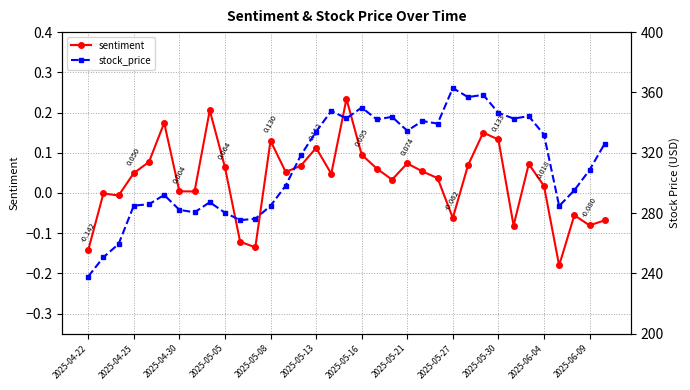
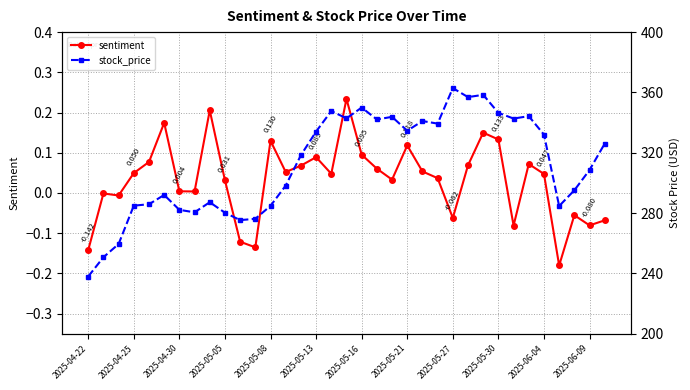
  {
    "sentiment": {
      "2025-04-22": -0.142,
      "2025-04-25": 0.050,
      "2025-04-30": 0.004,
-     "2025-05-05": 0.064,
+     "2025-05-05": 0.031,
      "2025-05-08": 0.130,
-     "2025-05-13": 0.112,
+     "2025-05-13": 0.089,
      "2025-05-16": 0.095,
-     "2025-05-21": 0.074,
+     "2025-05-21": 0.118,
      "2025-05-27": -0.062,
-     "2025-06-04": 0.018,
+     "2025-06-04": 0.047,
      "2025-06-09": -0.080
    }
  }
